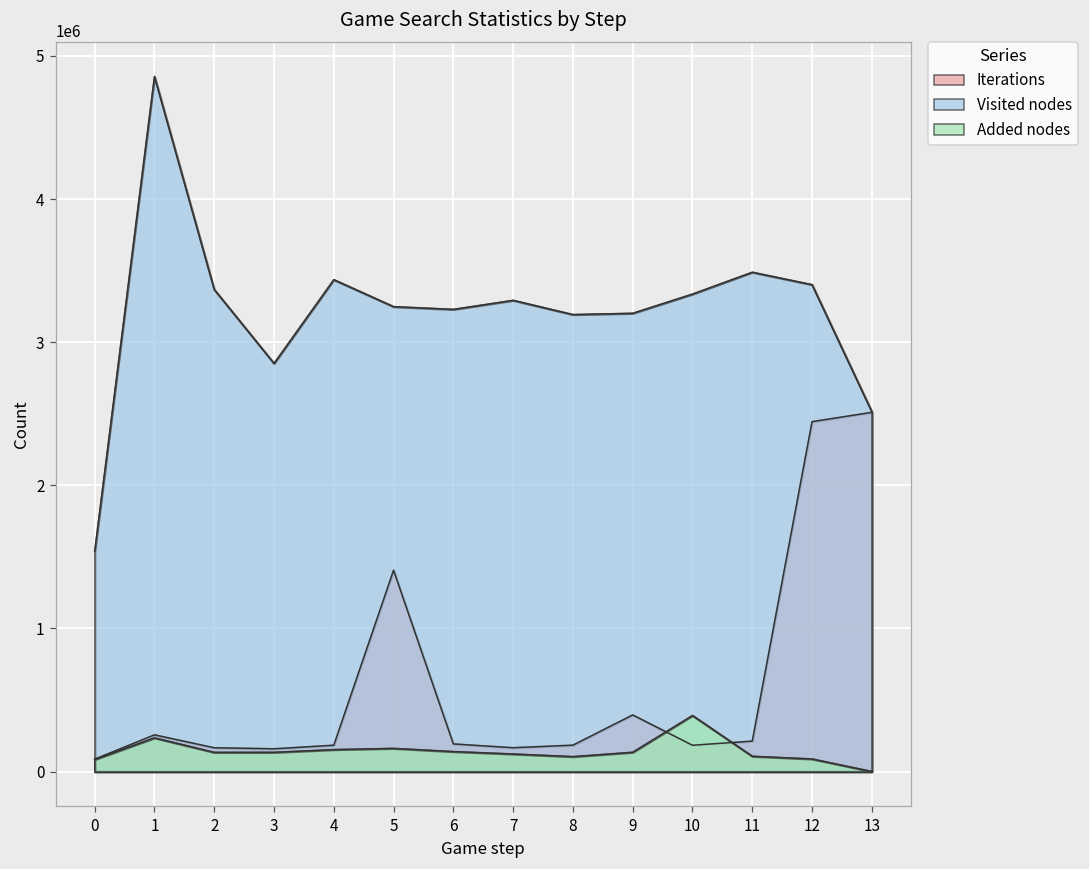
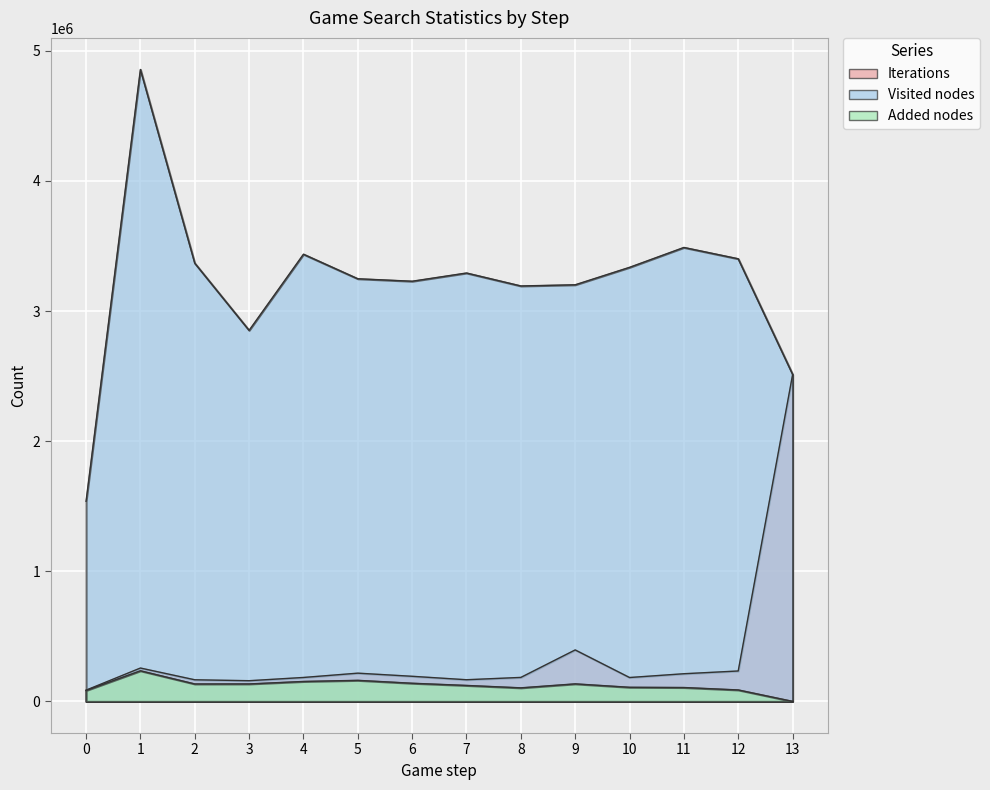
  {
    "Iterations": {
      "1": 260000,
      "2": 170000,
      "3": 160000,
      "4": 180000,
-     "5": 1410000,
+     "5": 220000,
      "6": 190000,
      "7": 170000,
      "8": 180000,
      "9": 400000,
      "10": 180000,
      "11": 210000,
-     "12": 2440000
+     "12": 230000
    },
    "Visited nodes": {
      "0": 1540000,
      "1": 4860000,
      "2": 3370000,
      "3": 2850000,
      "4": 3440000,
      "5": 3250000,
      "6": 3230000,
      "7": 3290000,
      "8": 3190000,
      "9": 3200000,
      "10": 3340000,
      "11": 3490000,
      "12": 3400000
    },
    "Added nodes": {
      "1": 240000,
      "2": 130000,
      "3": 130000,
      "4": 150000,
      "5": 160000,
      "6": 140000,
      "7": 120000,
      "8": 100000,
      "9": 130000,
-     "10": 390000,
+     "10": 110000,
      "11": 110000,
      "12": 90000,
      "13": 0
    }
  }
